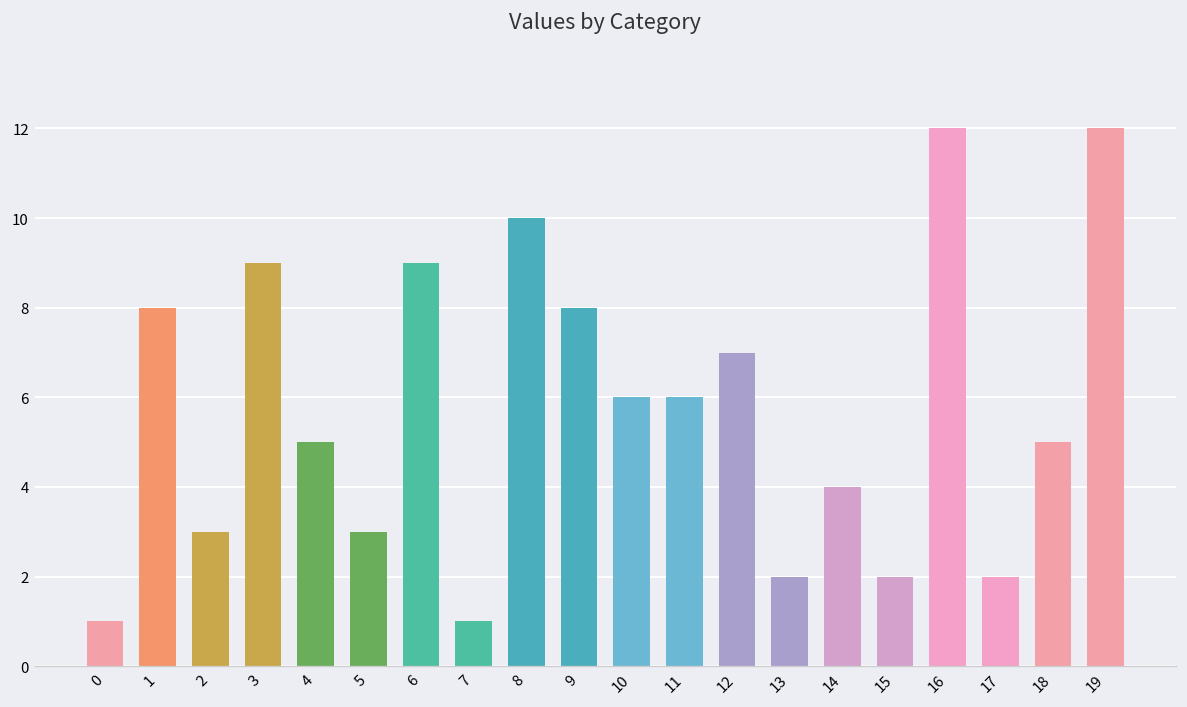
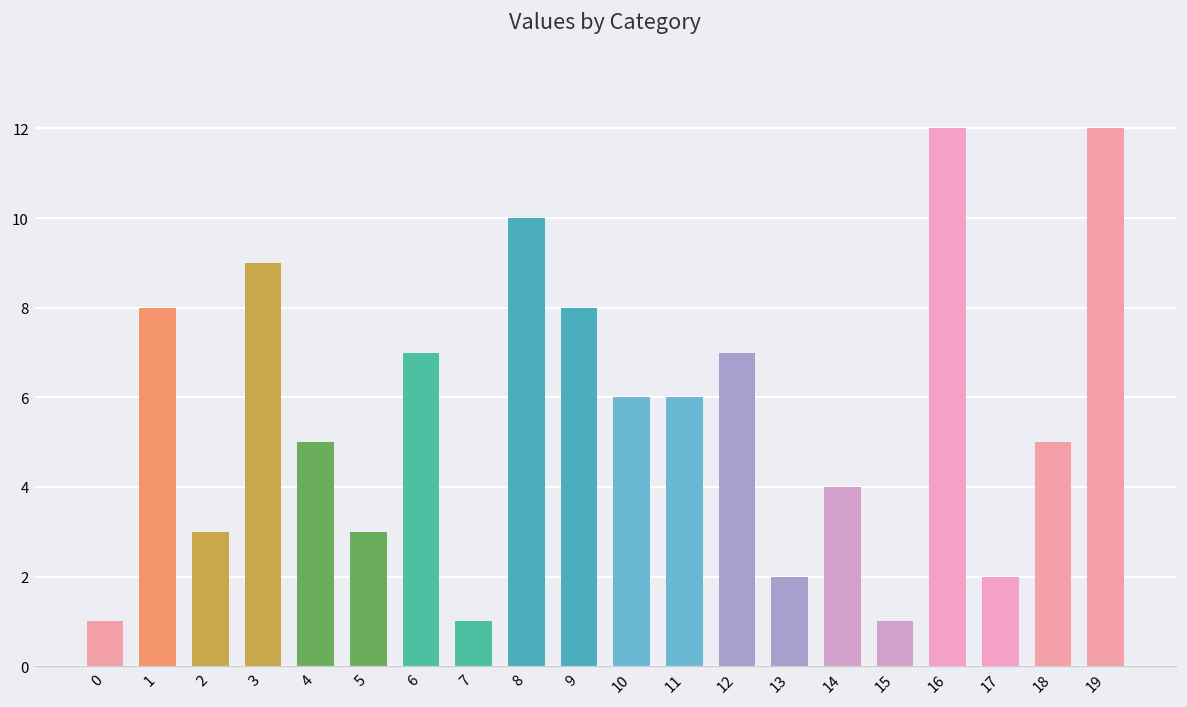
  {
    "0": 1,
    "1": 8,
    "2": 3,
    "3": 9,
    "4": 5,
    "5": 3,
-   "6": 9,
+   "6": 7,
    "7": 1,
    "8": 10,
    "9": 8,
    "10": 6,
    "11": 6,
    "12": 7,
    "13": 2,
    "14": 4,
-   "15": 2,
+   "15": 1,
    "16": 12,
    "17": 2,
    "18": 5,
    "19": 12
  }
